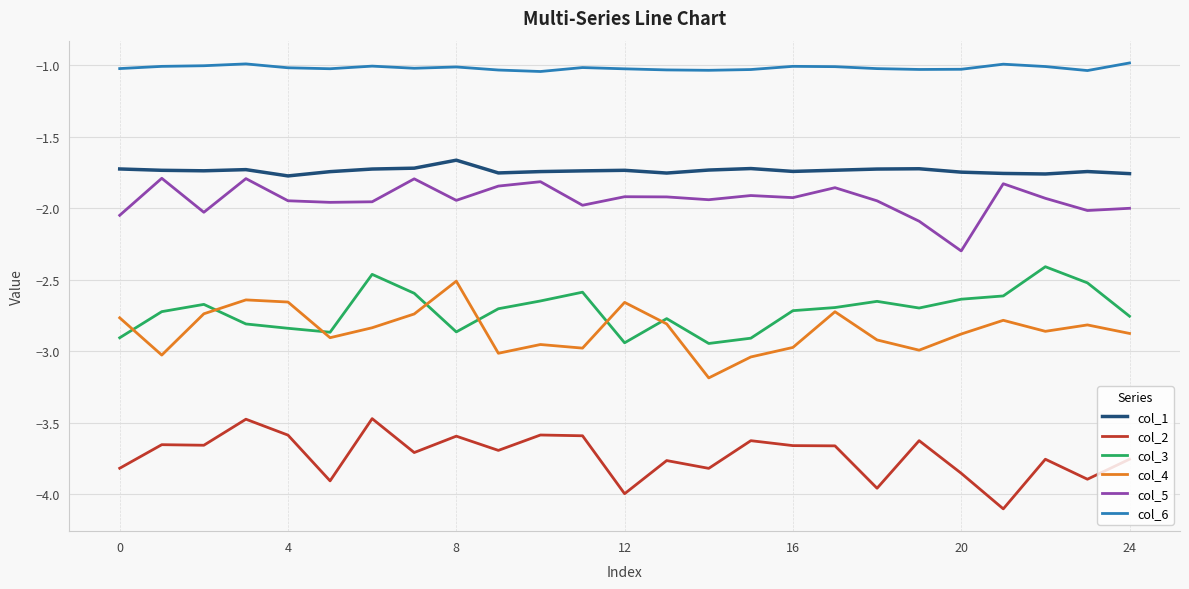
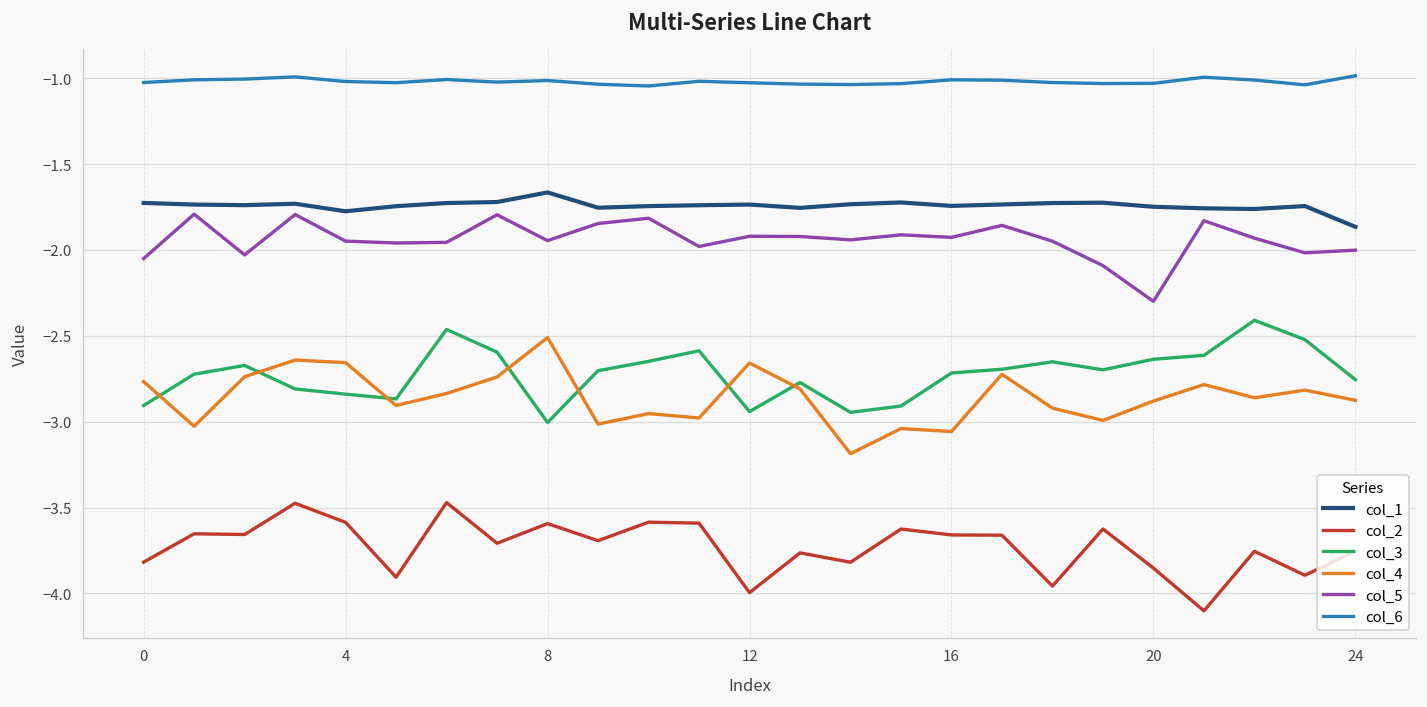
  {
    "col_1": {
      "0": -1.73,
      "4": -1.78,
      "8": -1.67,
      "12": -1.74,
      "16": -1.74,
      "20": -1.75,
-     "24": -1.76
+     "24": -1.87
    },
    "col_2": {
      "0": -3.82,
      "4": -3.59,
      "8": -3.59,
      "12": -4.00,
      "16": -3.66,
      "20": -3.85
    },
    "col_3": {
      "0": -2.91,
      "4": -2.84,
-     "8": -2.86,
+     "8": -3.00,
      "12": -2.94,
      "16": -2.72,
      "20": -2.64,
      "24": -2.76
    },
    "col_4": {
      "0": -2.77,
      "4": -2.66,
      "8": -2.51,
      "12": -2.66,
-     "16": -2.97,
+     "16": -3.06,
      "20": -2.88,
      "24": -2.88
    },
    "col_5": {
      "0": -2.05,
      "4": -1.95,
      "8": -1.95,
      "12": -1.92,
      "16": -1.93,
      "20": -2.30,
      "24": -2.00
    },
    "col_6": {
      "0": -1.03,
      "4": -1.02,
      "8": -1.01,
      "12": -1.03,
      "16": -1.01,
      "20": -1.03,
      "24": -0.99
    }
  }
